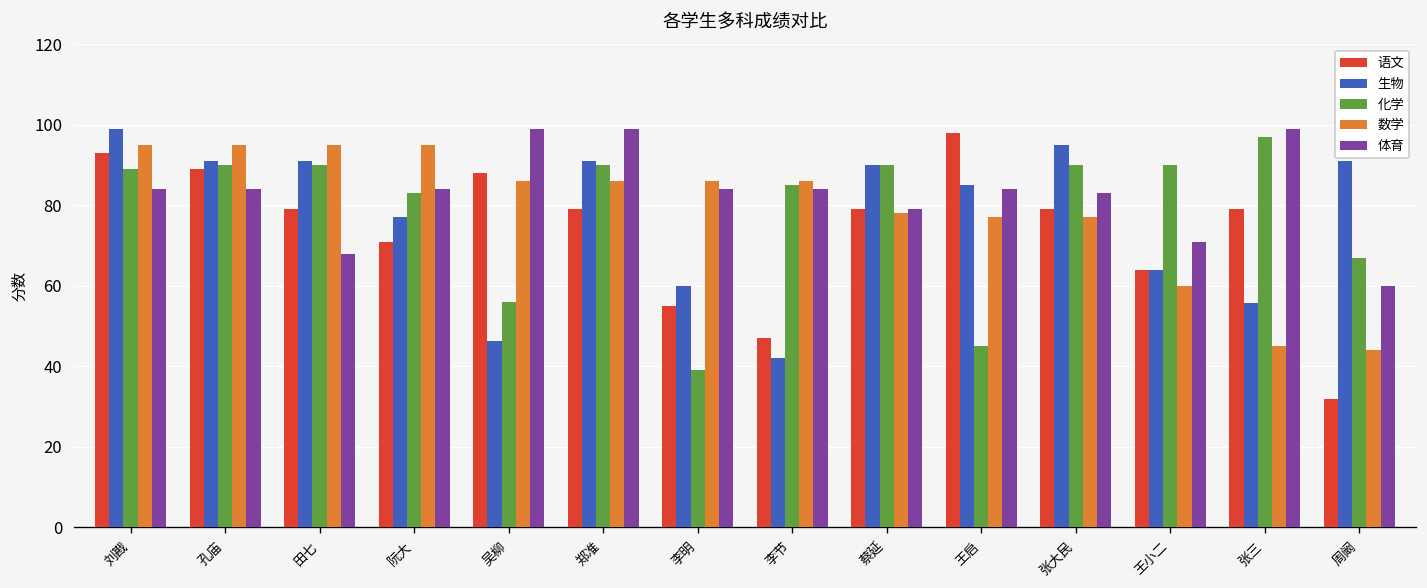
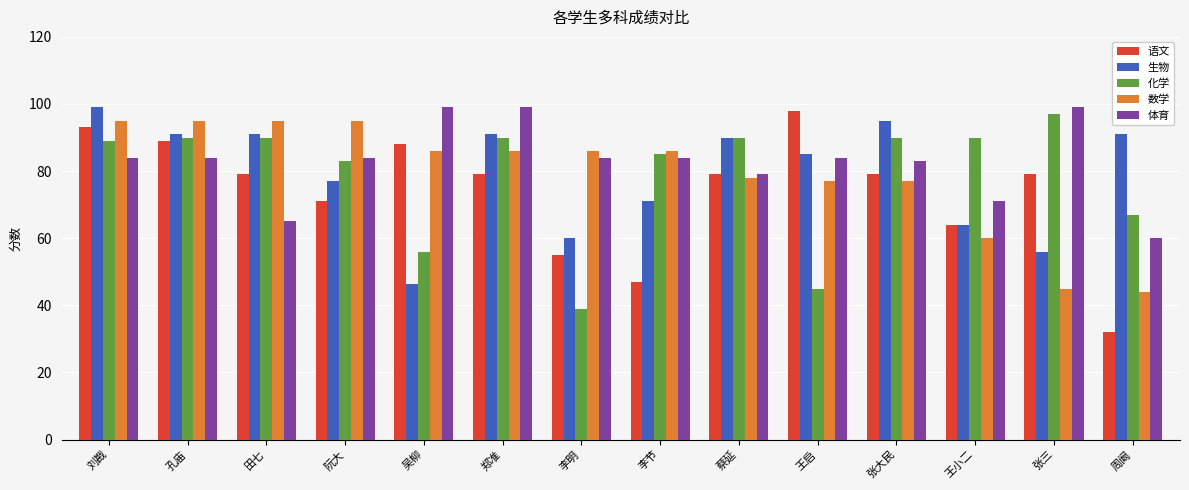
  {
    "语文": {
      "刘戡": 93,
      "孔庙": 89,
      "田七": 79,
      "阮大": 71,
      "吴柳": 88,
      "郑准": 79,
      "李明": 55,
      "李节": 47,
      "蔡延": 79,
      "王启": 98,
      "张大民": 79,
      "王小二": 64,
      "张三": 79,
      "周阚": 32
    },
    "生物": {
      "刘戡": 99,
      "孔庙": 91,
      "田七": 91,
      "阮大": 77,
      "吴柳": 46,
      "郑准": 91,
      "李明": 60,
-     "李节": 42,
+     "李节": 71,
      "蔡延": 90,
      "王启": 85,
      "张大民": 95,
      "王小二": 64,
      "张三": 56,
      "周阚": 91
    },
    "化学": {
      "刘戡": 89,
      "孔庙": 90,
      "田七": 90,
      "阮大": 83,
      "吴柳": 56,
      "郑准": 90,
      "李明": 39,
      "李节": 85,
      "蔡延": 90,
      "王启": 45,
      "张大民": 90,
      "王小二": 90,
      "张三": 97,
      "周阚": 67
    },
    "数学": {
      "刘戡": 95,
      "孔庙": 95,
      "田七": 95,
      "阮大": 95,
      "吴柳": 86,
      "郑准": 86,
      "李明": 86,
      "李节": 86,
      "蔡延": 78,
      "王启": 77,
      "张大民": 77,
      "王小二": 60,
      "张三": 45,
      "周阚": 44
    },
    "体育": {
      "刘戡": 84,
      "孔庙": 84,
-     "田七": 68,
+     "田七": 65,
      "阮大": 84,
      "吴柳": 99,
      "郑准": 99,
      "李明": 84,
      "李节": 84,
      "蔡延": 79,
      "王启": 84,
      "张大民": 83,
      "王小二": 71,
      "张三": 99,
      "周阚": 60
    }
  }
